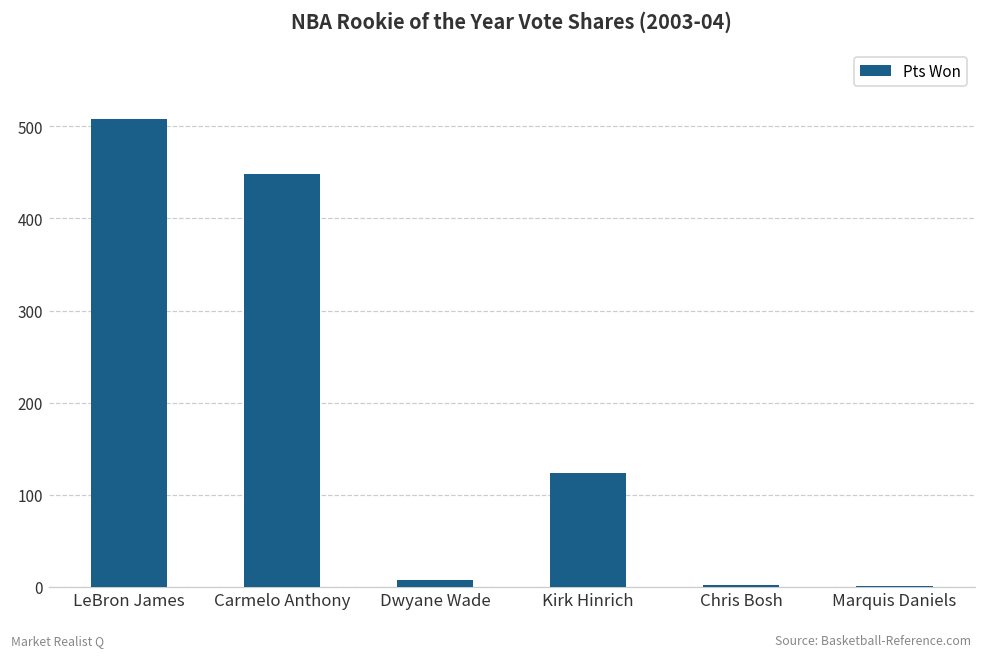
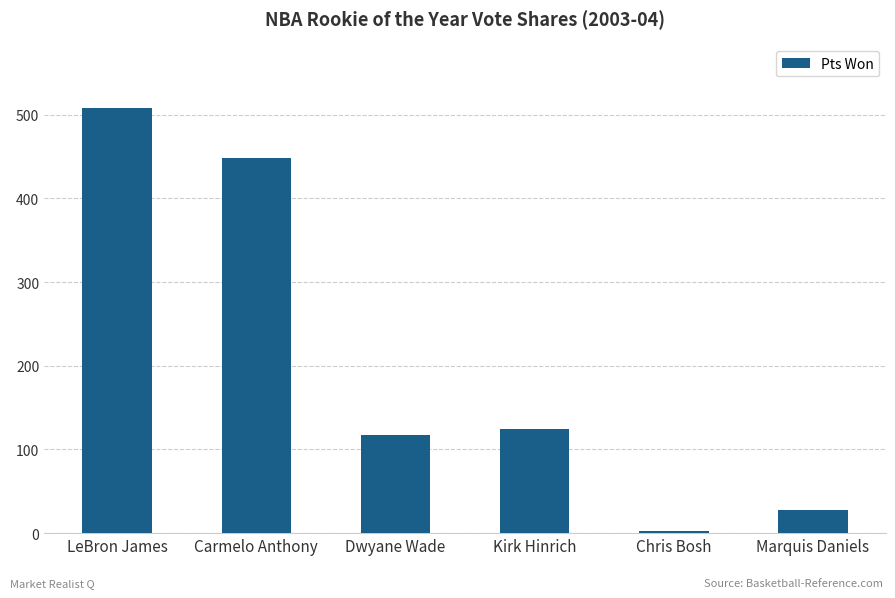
  {
    "LeBron James": 510,
    "Carmelo Anthony": 450,
-   "Dwyane Wade": 10,
+   "Dwyane Wade": 120,
    "Kirk Hinrich": 120,
-   "Marquis Daniels": 0
+   "Marquis Daniels": 30
  }
